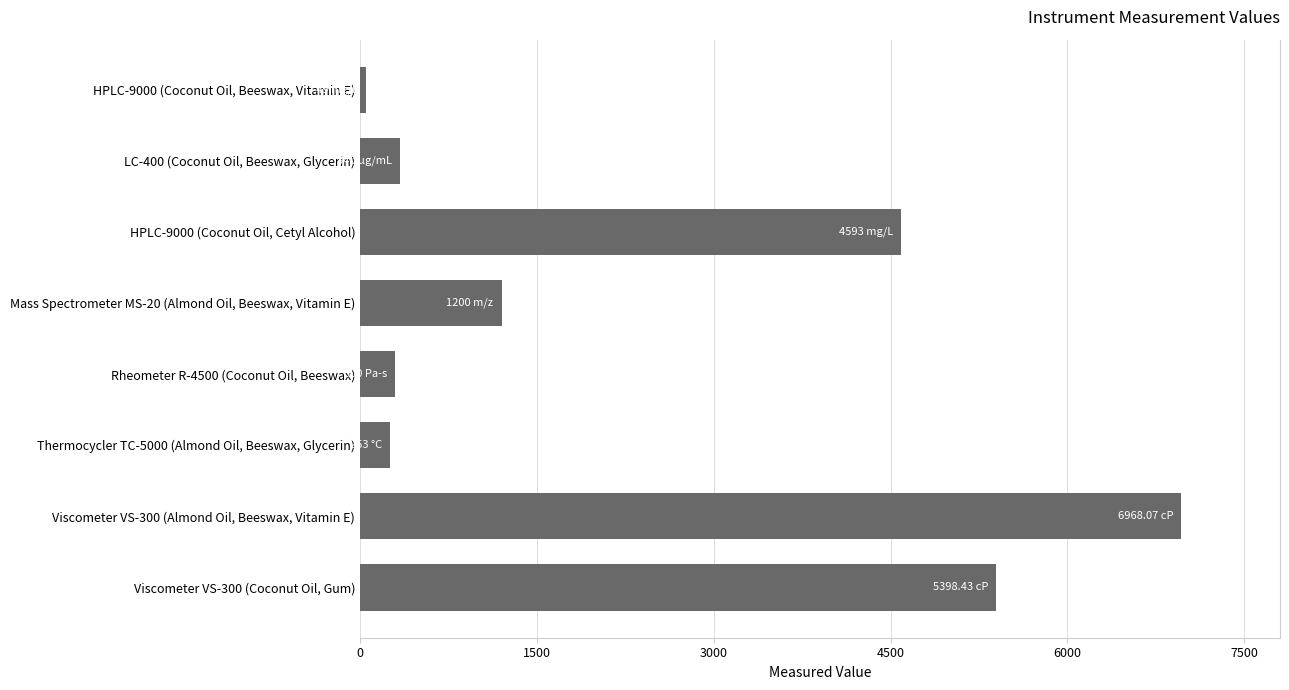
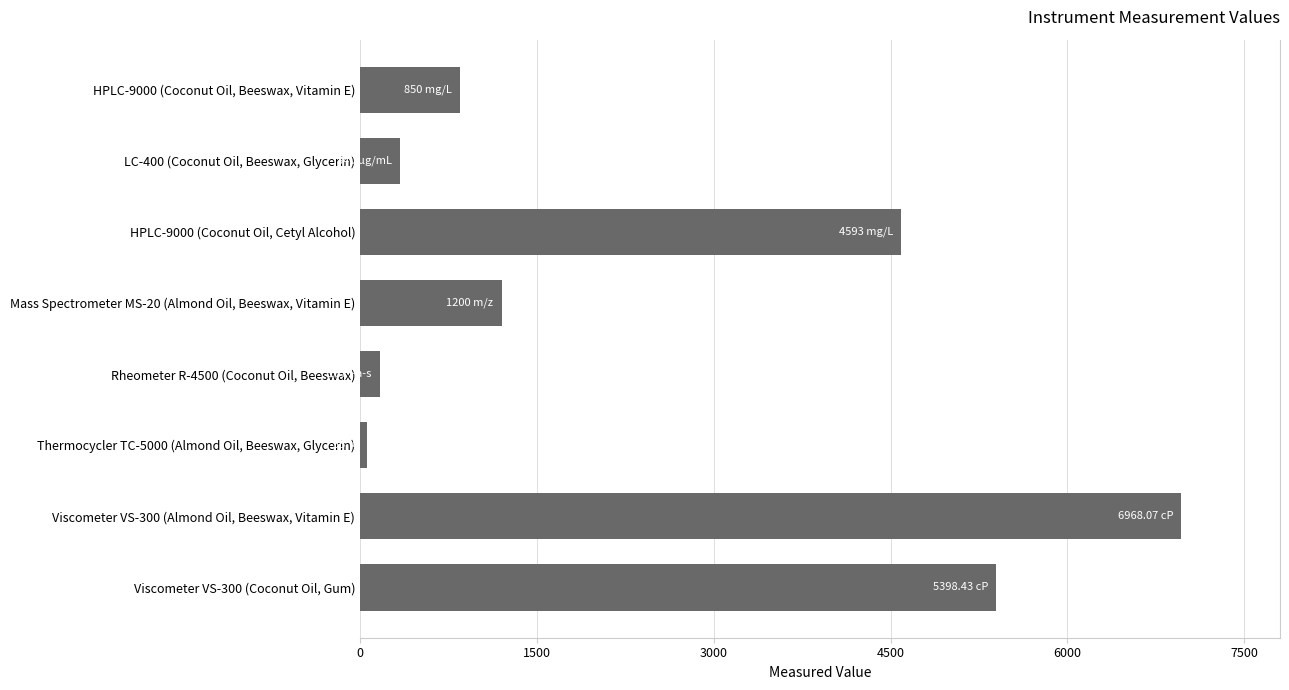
  {
-   "HPLC-9000 (Coconut Oil, Beeswax, Vitamin E)": 50,
-   "Rheometer R-4500 (Coconut Oil, Beeswax)": 300,
-   "Thermocycler TC-5000 (Almond Oil, Beeswax, Glycerin)": 250
+   "HPLC-9000 (Coconut Oil, Beeswax, Vitamin E)": 850,
+   "Rheometer R-4500 (Coconut Oil, Beeswax)": 170,
+   "Thermocycler TC-5000 (Almond Oil, Beeswax, Glycerin)": 60
  }
